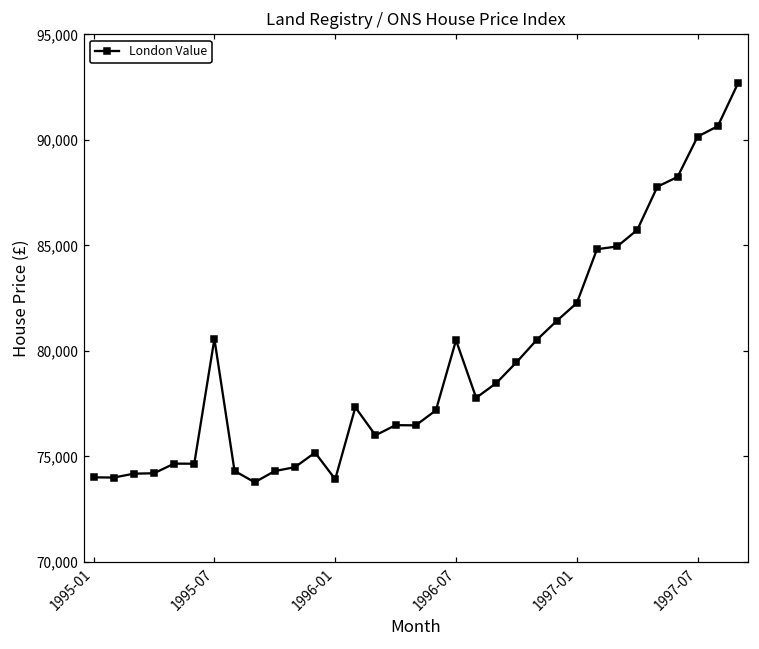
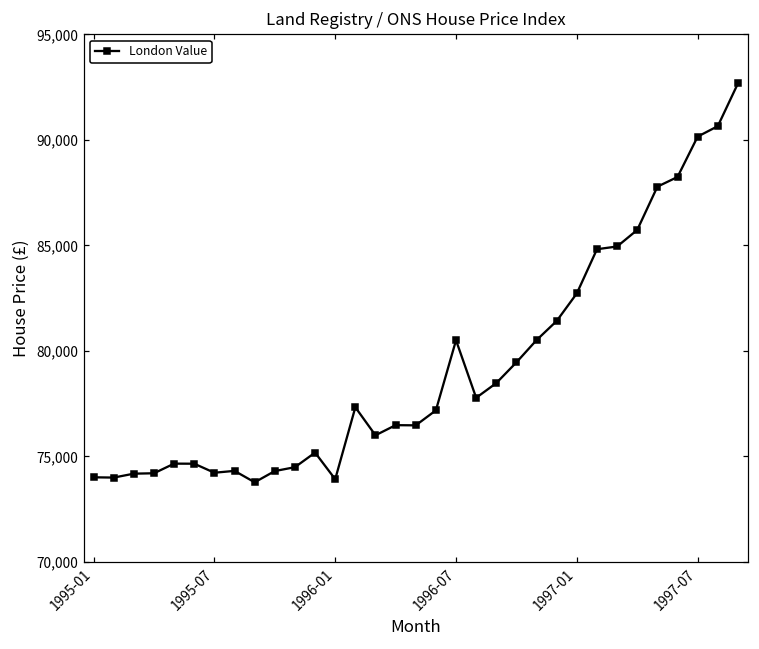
  {
    "1995-01": "74,000",
-   "1995-07": "80,600",
+   "1995-07": "74,200",
    "1996-01": "73,900",
    "1996-07": "80,500",
-   "1997-01": "82,300",
+   "1997-01": "82,700",
    "1997-07": "90,200"
  }
